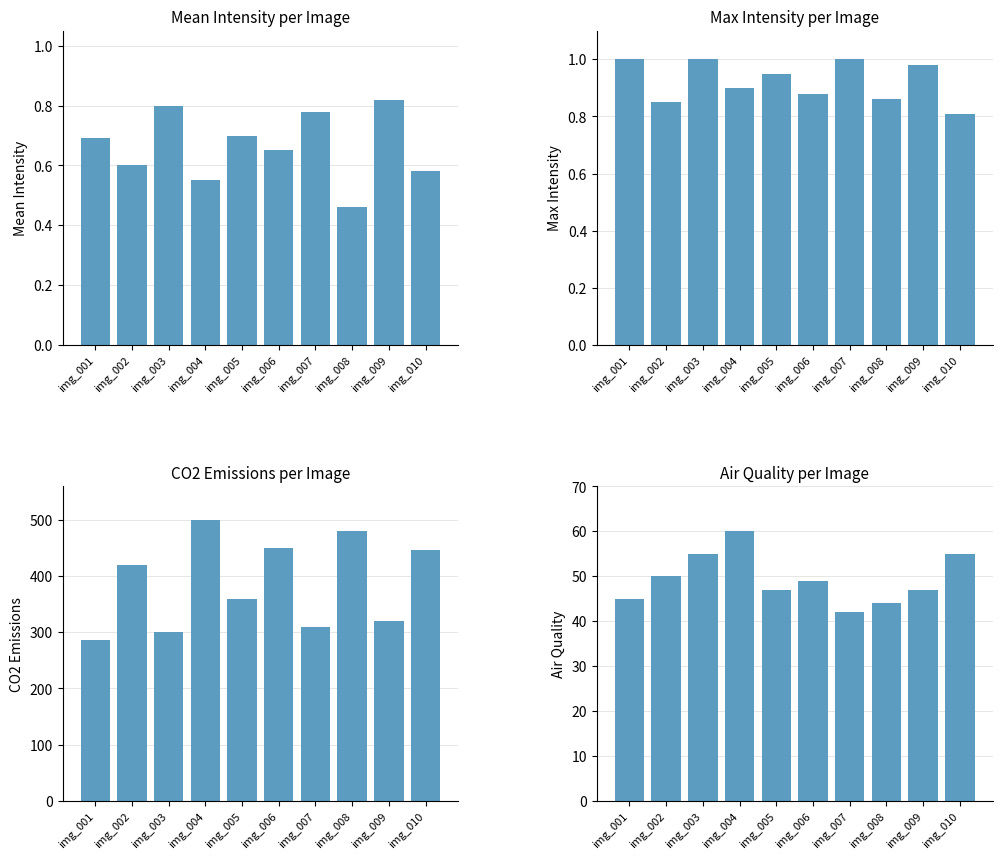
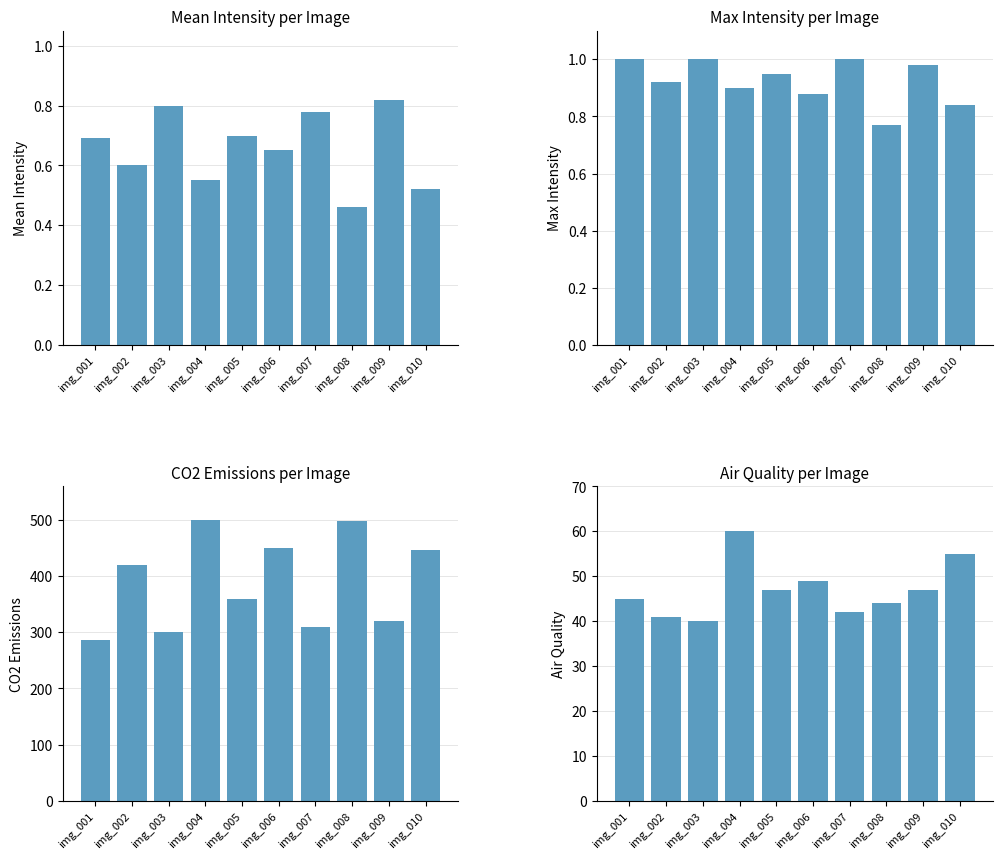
  {
    "Mean Intensity per Image": {
      "img_001": 0.69,
      "img_002": 0.60,
      "img_003": 0.80,
      "img_004": 0.55,
      "img_005": 0.70,
      "img_006": 0.65,
      "img_007": 0.78,
      "img_008": 0.46,
      "img_009": 0.82,
-     "img_010": 0.58
+     "img_010": 0.52
    },
    "Max Intensity per Image": {
      "img_001": 1.00,
-     "img_002": 0.85,
+     "img_002": 0.92,
      "img_003": 1.00,
      "img_004": 0.90,
      "img_005": 0.95,
      "img_006": 0.88,
      "img_007": 1.00,
-     "img_008": 0.86,
+     "img_008": 0.77,
      "img_009": 0.98,
-     "img_010": 0.81
+     "img_010": 0.84
    },
    "CO2 Emissions per Image": {
      "img_001": 290,
      "img_002": 420,
      "img_003": 300,
      "img_004": 500,
      "img_005": 360,
      "img_006": 450,
      "img_007": 310,
-     "img_008": 480,
+     "img_008": 500,
      "img_009": 320,
      "img_010": 450
    },
    "Air Quality per Image": {
      "img_001": 45,
-     "img_002": 50,
-     "img_003": 55,
+     "img_002": 41,
+     "img_003": 40,
      "img_004": 60,
      "img_005": 47,
      "img_006": 49,
      "img_007": 42,
      "img_008": 44,
      "img_009": 47,
      "img_010": 55
    }
  }
